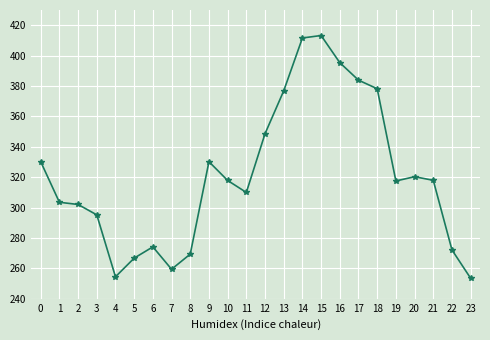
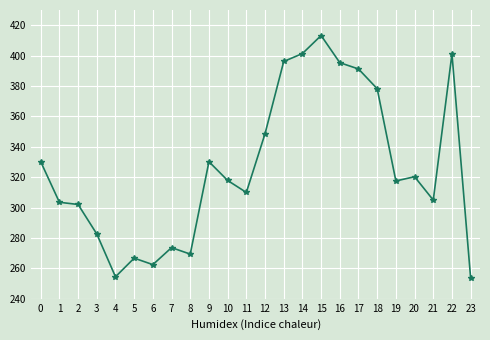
  {
    "0": 330,
    "1": 303,
    "2": 302,
-   "3": 295,
+   "3": 283,
    "4": 254,
    "5": 267,
-   "6": 274,
-   "7": 259,
+   "6": 262,
+   "7": 274,
    "8": 269,
    "9": 330,
    "10": 318,
    "11": 310,
    "12": 349,
-   "13": 377,
-   "14": 412,
+   "13": 396,
+   "14": 401,
    "15": 413,
    "16": 395,
-   "17": 384,
+   "17": 391,
    "18": 378,
    "19": 317,
    "20": 320,
-   "21": 318,
-   "22": 272,
+   "21": 305,
+   "22": 401,
    "23": 253
  }
